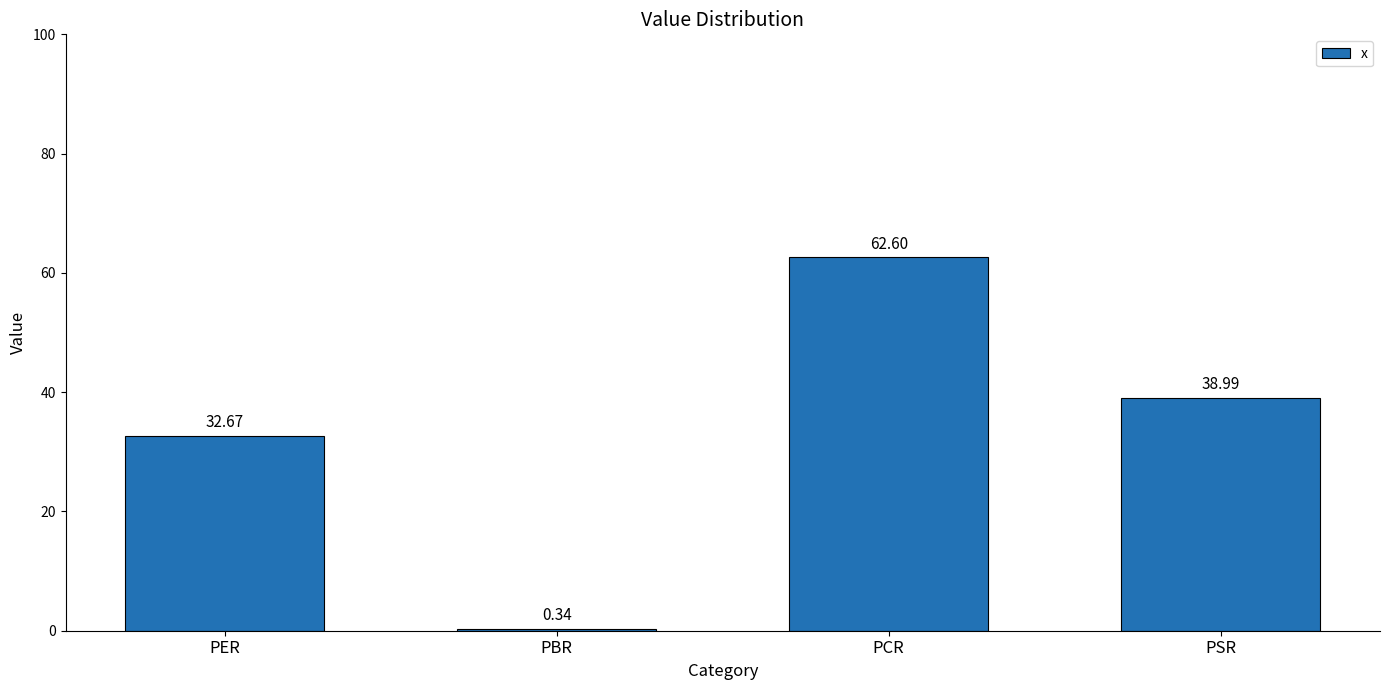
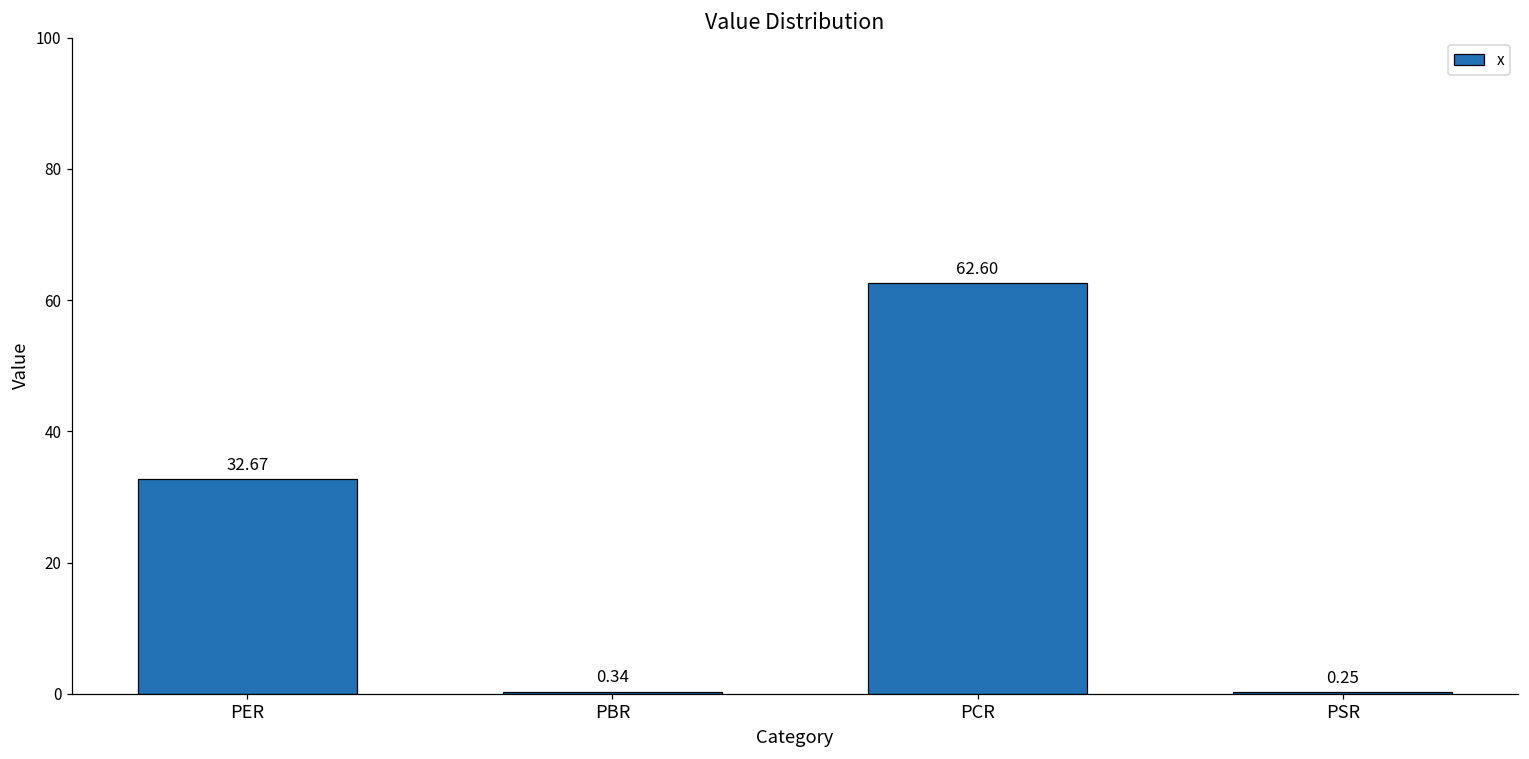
  {
    "PER": 32.67,
    "PBR": 0.34,
    "PCR": 62.60,
-   "PSR": 38.99
+   "PSR": 0.25
  }
